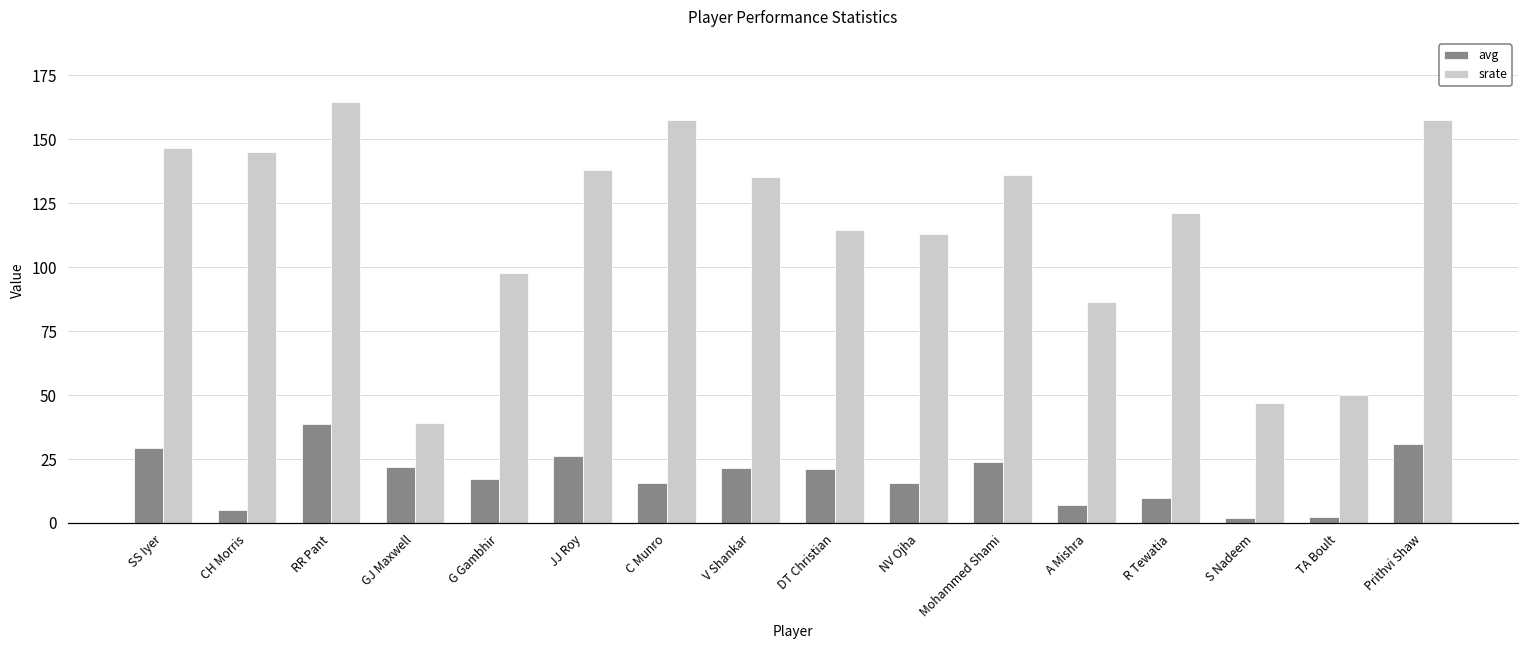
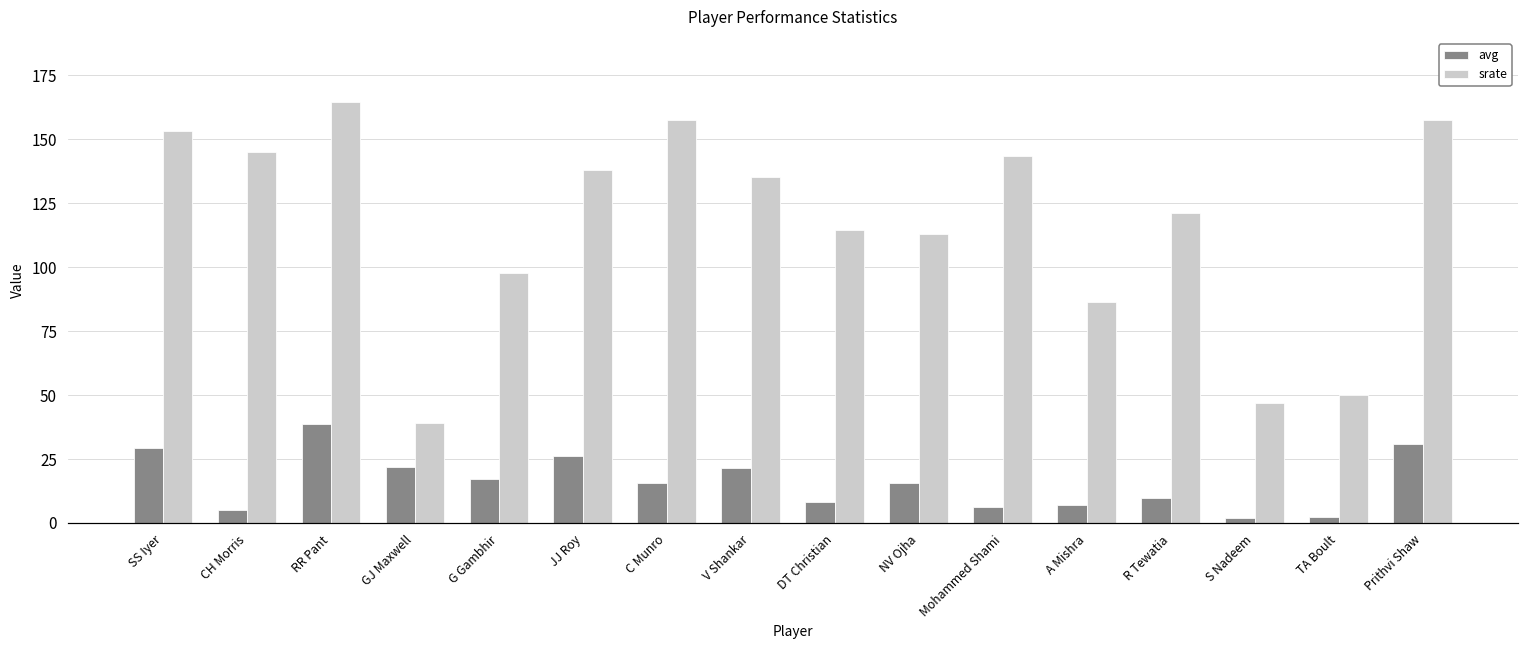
  {
    "avg": {
      "SS Iyer": 29,
      "CH Morris": 5,
      "RR Pant": 39,
      "GJ Maxwell": 22,
      "G Gambhir": 17,
      "JJ Roy": 26,
      "C Munro": 16,
      "V Shankar": 22,
-     "DT Christian": 21,
+     "DT Christian": 8,
      "NV Ojha": 16,
-     "Mohammed Shami": 24,
+     "Mohammed Shami": 6,
      "A Mishra": 7,
      "R Tewatia": 10,
      "S Nadeem": 2,
      "TA Boult": 3,
      "Prithvi Shaw": 31
    },
    "srate": {
-     "SS Iyer": 147,
+     "SS Iyer": 153,
      "CH Morris": 145,
      "RR Pant": 165,
      "GJ Maxwell": 39,
      "G Gambhir": 98,
      "JJ Roy": 138,
      "C Munro": 158,
      "V Shankar": 135,
      "DT Christian": 114,
      "NV Ojha": 113,
-     "Mohammed Shami": 136,
+     "Mohammed Shami": 143,
      "A Mishra": 86,
      "R Tewatia": 121,
      "S Nadeem": 47,
      "TA Boult": 50,
      "Prithvi Shaw": 158
    }
  }
